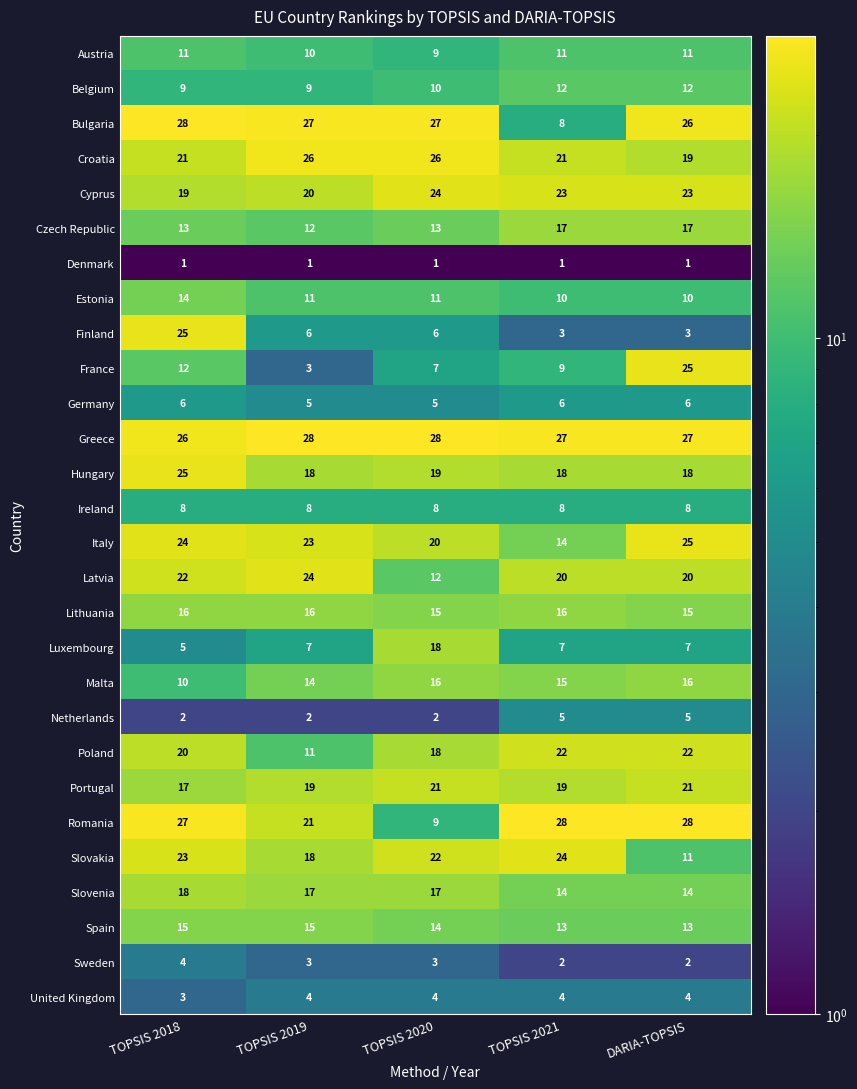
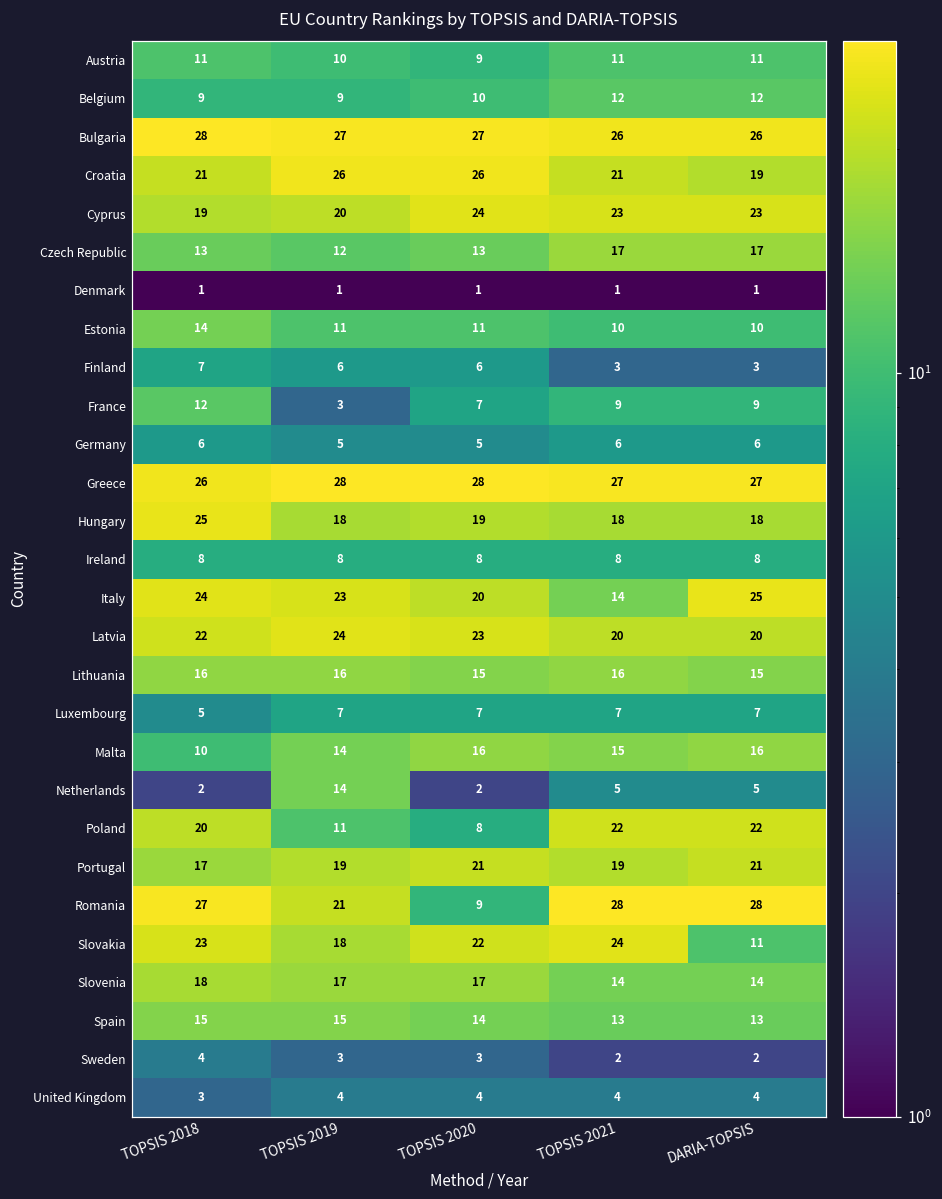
  {
    "Austria": {
      "TOPSIS 2018": 11,
      "TOPSIS 2019": 10,
      "TOPSIS 2020": 9,
      "TOPSIS 2021": 11,
      "DARIA-TOPSIS": 11
    },
    "Belgium": {
      "TOPSIS 2018": 9,
      "TOPSIS 2019": 9,
      "TOPSIS 2020": 10,
      "TOPSIS 2021": 12,
      "DARIA-TOPSIS": 12
    },
    "Bulgaria": {
      "TOPSIS 2018": 28,
      "TOPSIS 2019": 27,
      "TOPSIS 2020": 27,
-     "TOPSIS 2021": 8,
+     "TOPSIS 2021": 26,
      "DARIA-TOPSIS": 26
    },
    "Croatia": {
      "TOPSIS 2018": 21,
      "TOPSIS 2019": 26,
      "TOPSIS 2020": 26,
      "TOPSIS 2021": 21,
      "DARIA-TOPSIS": 19
    },
    "Cyprus": {
      "TOPSIS 2018": 19,
      "TOPSIS 2019": 20,
      "TOPSIS 2020": 24,
      "TOPSIS 2021": 23,
      "DARIA-TOPSIS": 23
    },
    "Czech Republic": {
      "TOPSIS 2018": 13,
      "TOPSIS 2019": 12,
      "TOPSIS 2020": 13,
      "TOPSIS 2021": 17,
      "DARIA-TOPSIS": 17
    },
    "Denmark": {
      "TOPSIS 2018": 1,
      "TOPSIS 2019": 1,
      "TOPSIS 2020": 1,
      "TOPSIS 2021": 1,
      "DARIA-TOPSIS": 1
    },
    "Estonia": {
      "TOPSIS 2018": 14,
      "TOPSIS 2019": 11,
      "TOPSIS 2020": 11,
      "TOPSIS 2021": 10,
      "DARIA-TOPSIS": 10
    },
    "Finland": {
-     "TOPSIS 2018": 25,
+     "TOPSIS 2018": 7,
      "TOPSIS 2019": 6,
      "TOPSIS 2020": 6,
      "TOPSIS 2021": 3,
      "DARIA-TOPSIS": 3
    },
    "France": {
      "TOPSIS 2018": 12,
      "TOPSIS 2019": 3,
      "TOPSIS 2020": 7,
      "TOPSIS 2021": 9,
-     "DARIA-TOPSIS": 25
+     "DARIA-TOPSIS": 9
    },
    "Germany": {
      "TOPSIS 2018": 6,
      "TOPSIS 2019": 5,
      "TOPSIS 2020": 5,
      "TOPSIS 2021": 6,
      "DARIA-TOPSIS": 6
    },
    "Greece": {
      "TOPSIS 2018": 26,
      "TOPSIS 2019": 28,
      "TOPSIS 2020": 28,
      "TOPSIS 2021": 27,
      "DARIA-TOPSIS": 27
    },
    "Hungary": {
      "TOPSIS 2018": 25,
      "TOPSIS 2019": 18,
      "TOPSIS 2020": 19,
      "TOPSIS 2021": 18,
      "DARIA-TOPSIS": 18
    },
    "Ireland": {
      "TOPSIS 2018": 8,
      "TOPSIS 2019": 8,
      "TOPSIS 2020": 8,
      "TOPSIS 2021": 8,
      "DARIA-TOPSIS": 8
    },
    "Italy": {
      "TOPSIS 2018": 24,
      "TOPSIS 2019": 23,
      "TOPSIS 2020": 20,
      "TOPSIS 2021": 14,
      "DARIA-TOPSIS": 25
    },
    "Latvia": {
      "TOPSIS 2018": 22,
      "TOPSIS 2019": 24,
-     "TOPSIS 2020": 12,
+     "TOPSIS 2020": 23,
      "TOPSIS 2021": 20,
      "DARIA-TOPSIS": 20
    },
    "Lithuania": {
      "TOPSIS 2018": 16,
      "TOPSIS 2019": 16,
      "TOPSIS 2020": 15,
      "TOPSIS 2021": 16,
      "DARIA-TOPSIS": 15
    },
    "Luxembourg": {
      "TOPSIS 2018": 5,
      "TOPSIS 2019": 7,
-     "TOPSIS 2020": 18,
+     "TOPSIS 2020": 7,
      "TOPSIS 2021": 7,
      "DARIA-TOPSIS": 7
    },
    "Malta": {
      "TOPSIS 2018": 10,
      "TOPSIS 2019": 14,
      "TOPSIS 2020": 16,
      "TOPSIS 2021": 15,
      "DARIA-TOPSIS": 16
    },
    "Netherlands": {
      "TOPSIS 2018": 2,
-     "TOPSIS 2019": 2,
+     "TOPSIS 2019": 14,
      "TOPSIS 2020": 2,
      "TOPSIS 2021": 5,
      "DARIA-TOPSIS": 5
    },
    "Poland": {
      "TOPSIS 2018": 20,
      "TOPSIS 2019": 11,
-     "TOPSIS 2020": 18,
+     "TOPSIS 2020": 8,
      "TOPSIS 2021": 22,
      "DARIA-TOPSIS": 22
    },
    "Portugal": {
      "TOPSIS 2018": 17,
      "TOPSIS 2019": 19,
      "TOPSIS 2020": 21,
      "TOPSIS 2021": 19,
      "DARIA-TOPSIS": 21
    },
    "Romania": {
      "TOPSIS 2018": 27,
      "TOPSIS 2019": 21,
      "TOPSIS 2020": 9,
      "TOPSIS 2021": 28,
      "DARIA-TOPSIS": 28
    },
    "Slovakia": {
      "TOPSIS 2018": 23,
      "TOPSIS 2019": 18,
      "TOPSIS 2020": 22,
      "TOPSIS 2021": 24,
      "DARIA-TOPSIS": 11
    },
    "Slovenia": {
      "TOPSIS 2018": 18,
      "TOPSIS 2019": 17,
      "TOPSIS 2020": 17,
      "TOPSIS 2021": 14,
      "DARIA-TOPSIS": 14
    },
    "Spain": {
      "TOPSIS 2018": 15,
      "TOPSIS 2019": 15,
      "TOPSIS 2020": 14,
      "TOPSIS 2021": 13,
      "DARIA-TOPSIS": 13
    },
    "Sweden": {
      "TOPSIS 2018": 4,
      "TOPSIS 2019": 3,
      "TOPSIS 2020": 3,
      "TOPSIS 2021": 2,
      "DARIA-TOPSIS": 2
    },
    "United Kingdom": {
      "TOPSIS 2018": 3,
      "TOPSIS 2019": 4,
      "TOPSIS 2020": 4,
      "TOPSIS 2021": 4,
      "DARIA-TOPSIS": 4
    }
  }
